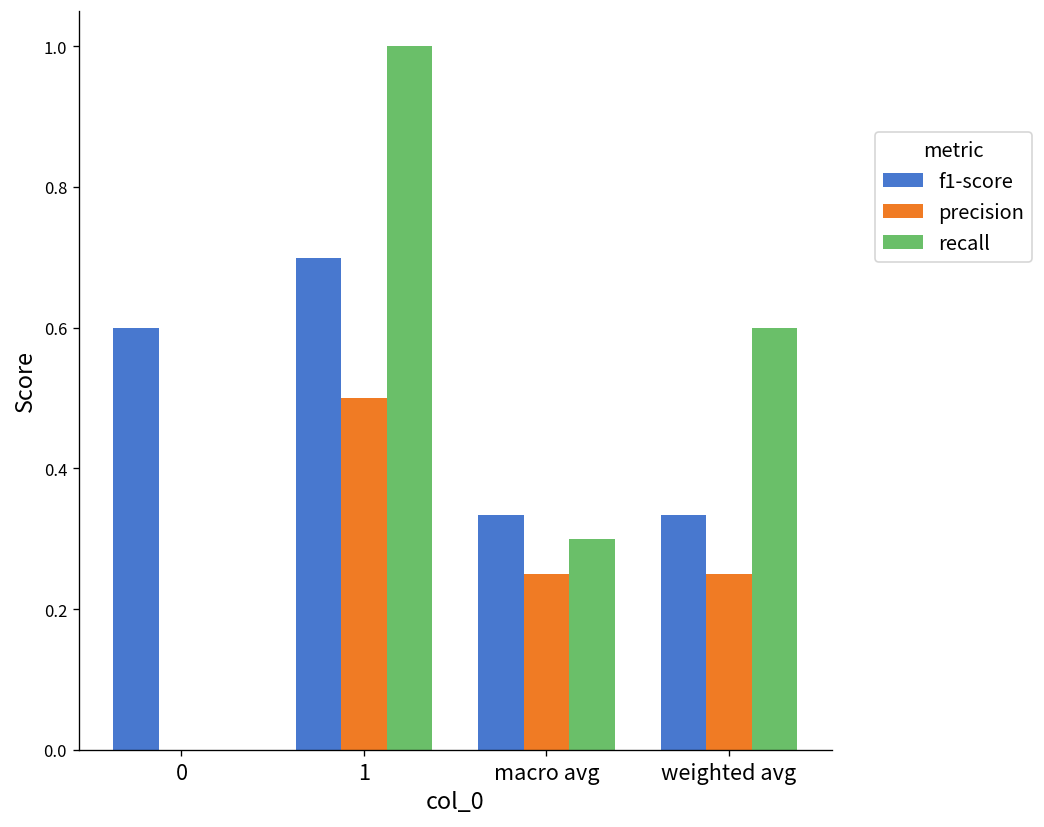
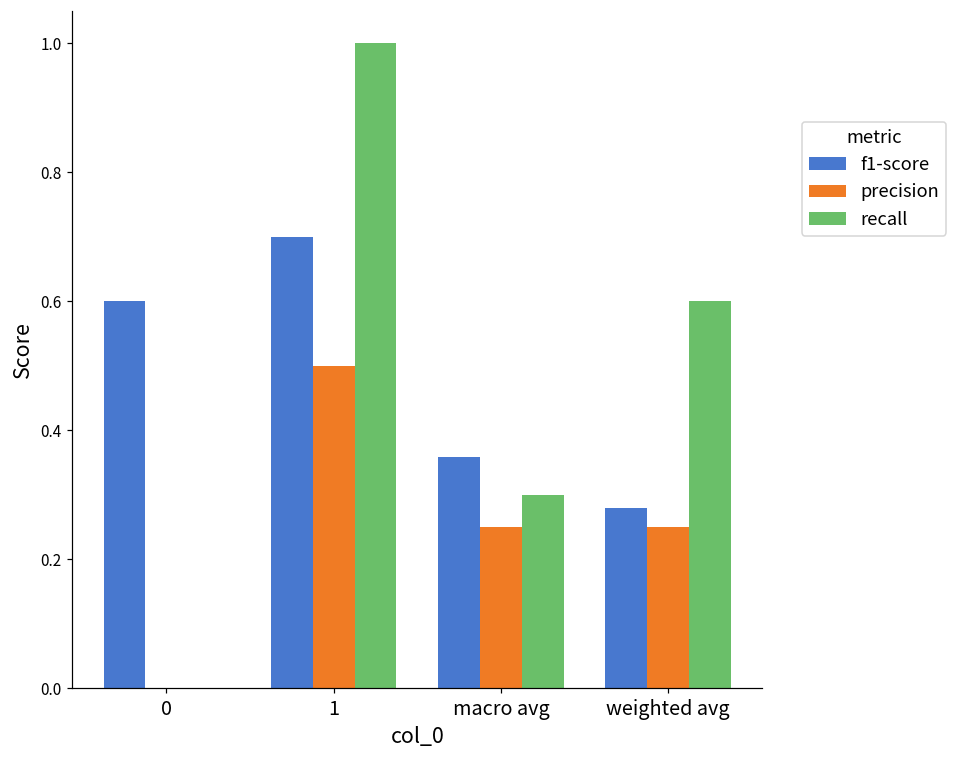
  {
    "f1-score": {
      "0": 0.60,
      "1": 0.70,
-     "macro avg": 0.33,
-     "weighted avg": 0.33
+     "macro avg": 0.36,
+     "weighted avg": 0.28
    },
    "precision": {
      "0": 0.00,
      "1": 0.50,
      "macro avg": 0.25,
      "weighted avg": 0.25
    },
    "recall": {
      "0": 0.00,
      "1": 1.00,
      "macro avg": 0.30,
      "weighted avg": 0.60
    }
  }
